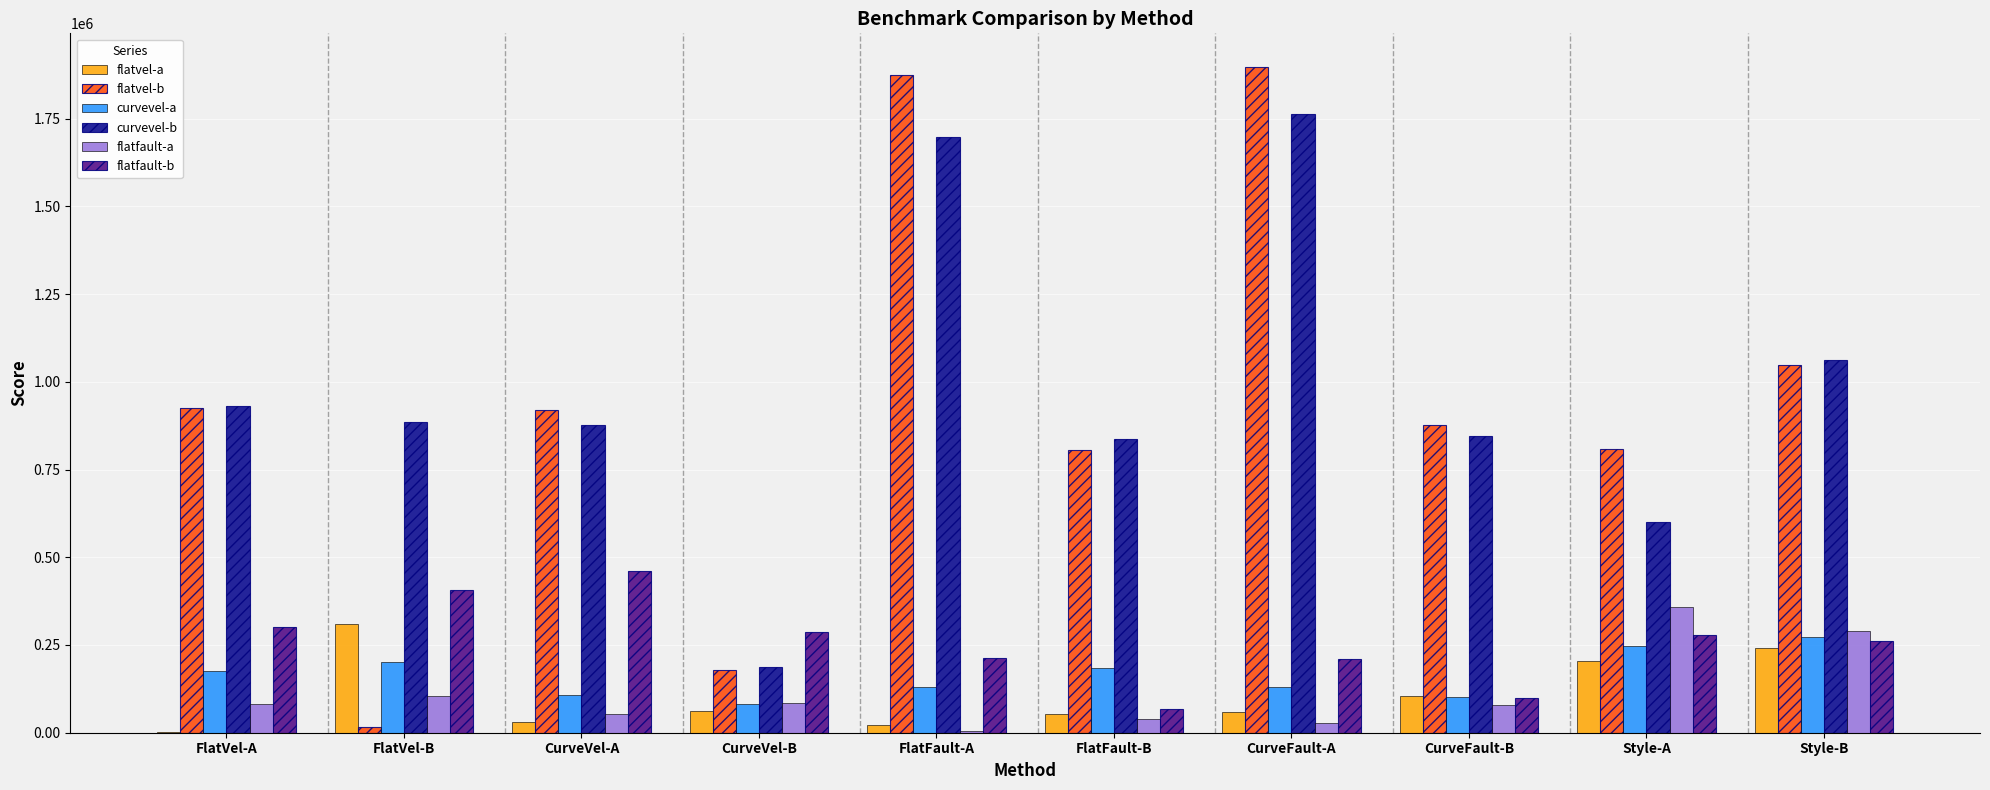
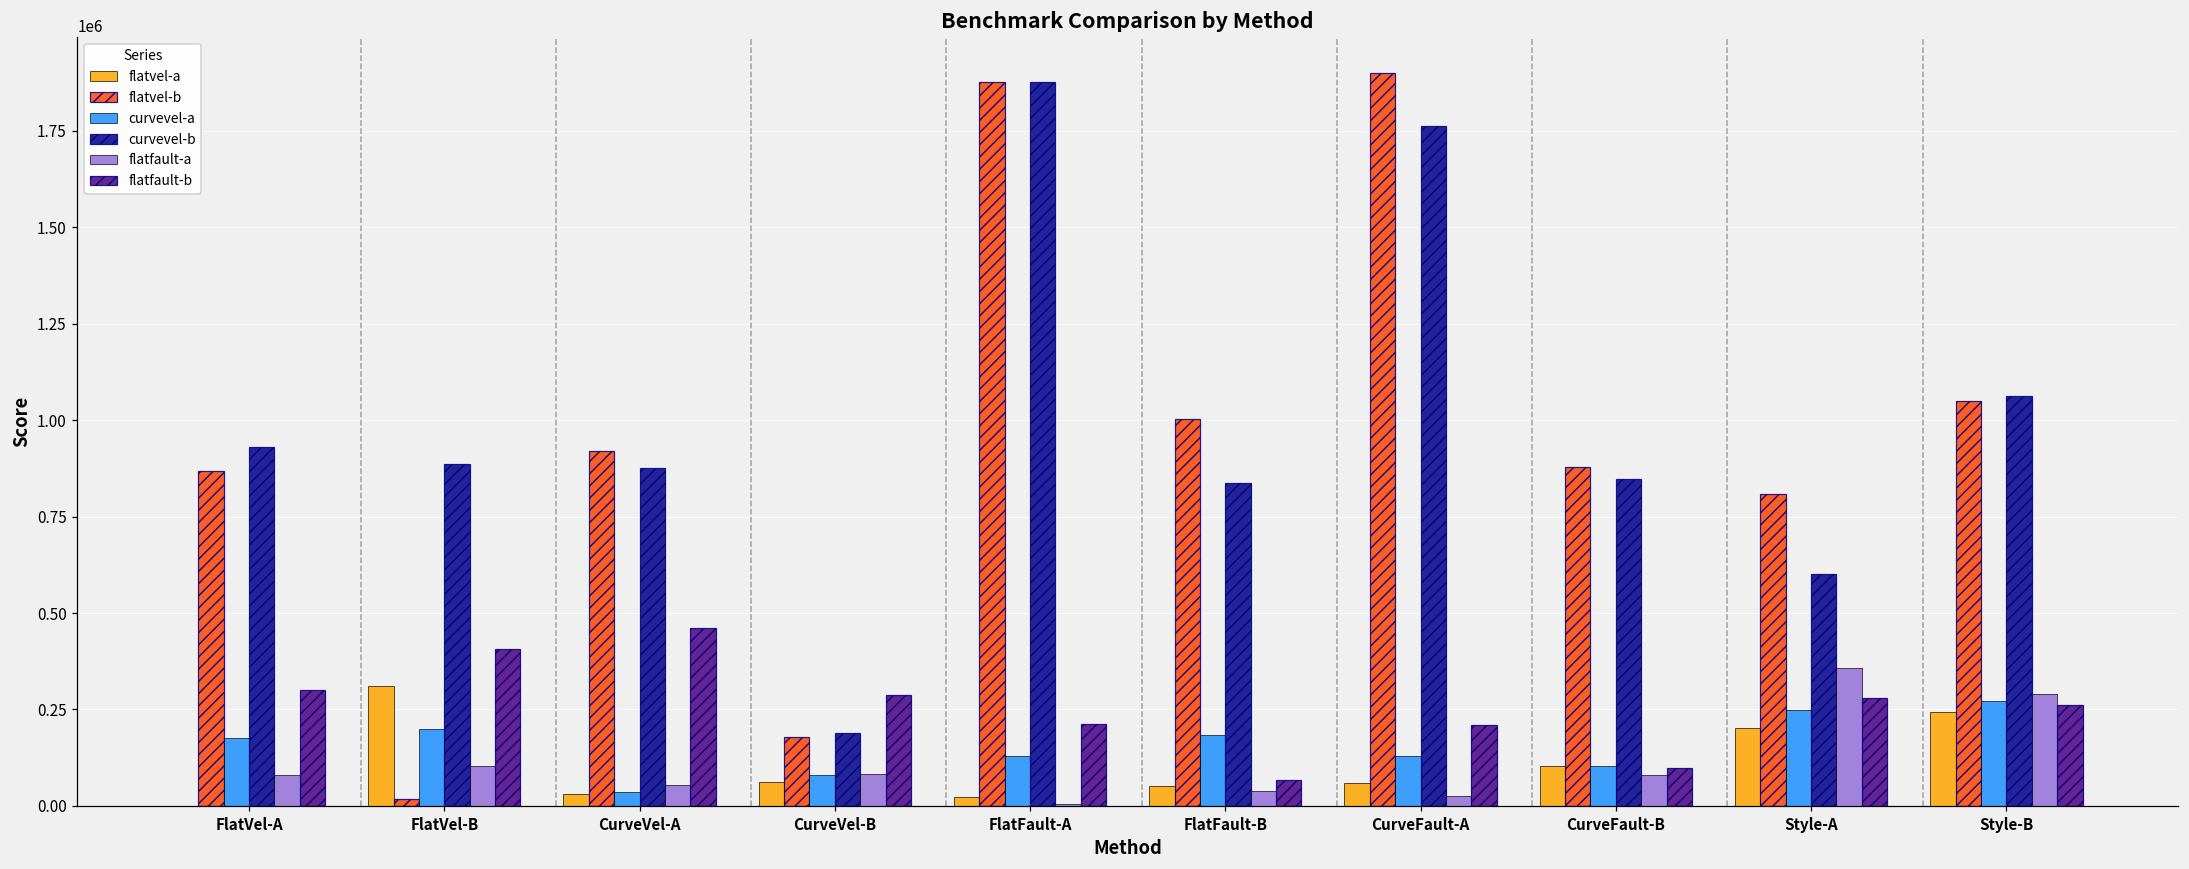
  {
    "flatvel-a": {
      "FlatVel-B": 310000,
      "CurveVel-A": 30000,
      "CurveVel-B": 60000,
      "FlatFault-A": 20000,
      "FlatFault-B": 50000,
      "CurveFault-A": 60000,
      "CurveFault-B": 100000,
      "Style-A": 200000,
      "Style-B": 240000
    },
    "flatvel-b": {
-     "FlatVel-A": 930000,
+     "FlatVel-A": 870000,
      "FlatVel-B": 20000,
      "CurveVel-A": 920000,
      "CurveVel-B": 180000,
      "FlatFault-A": 1880000,
-     "FlatFault-B": 800000,
+     "FlatFault-B": 1000000,
      "CurveFault-A": 1900000,
      "CurveFault-B": 880000,
      "Style-A": 810000,
      "Style-B": 1050000
    },
    "curvevel-a": {
      "FlatVel-A": 180000,
      "FlatVel-B": 200000,
-     "CurveVel-A": 110000,
+     "CurveVel-A": 40000,
      "CurveVel-B": 80000,
      "FlatFault-A": 130000,
      "FlatFault-B": 180000,
      "CurveFault-A": 130000,
      "CurveFault-B": 100000,
      "Style-A": 250000,
      "Style-B": 270000
    },
    "curvevel-b": {
      "FlatVel-A": 930000,
      "FlatVel-B": 890000,
      "CurveVel-A": 880000,
      "CurveVel-B": 190000,
-     "FlatFault-A": 1700000,
+     "FlatFault-A": 1870000,
      "FlatFault-B": 840000,
      "CurveFault-A": 1760000,
      "CurveFault-B": 850000,
      "Style-A": 600000,
      "Style-B": 1060000
    },
    "flatfault-a": {
      "FlatVel-A": 80000,
      "FlatVel-B": 100000,
      "CurveVel-A": 50000,
      "CurveVel-B": 80000,
      "FlatFault-B": 40000,
      "CurveFault-A": 30000,
      "CurveFault-B": 80000,
      "Style-A": 360000,
      "Style-B": 290000
    },
    "flatfault-b": {
      "FlatVel-A": 300000,
      "FlatVel-B": 410000,
      "CurveVel-A": 460000,
      "CurveVel-B": 290000,
      "FlatFault-A": 210000,
      "FlatFault-B": 70000,
      "CurveFault-A": 210000,
      "CurveFault-B": 100000,
      "Style-A": 280000,
      "Style-B": 260000
    }
  }
